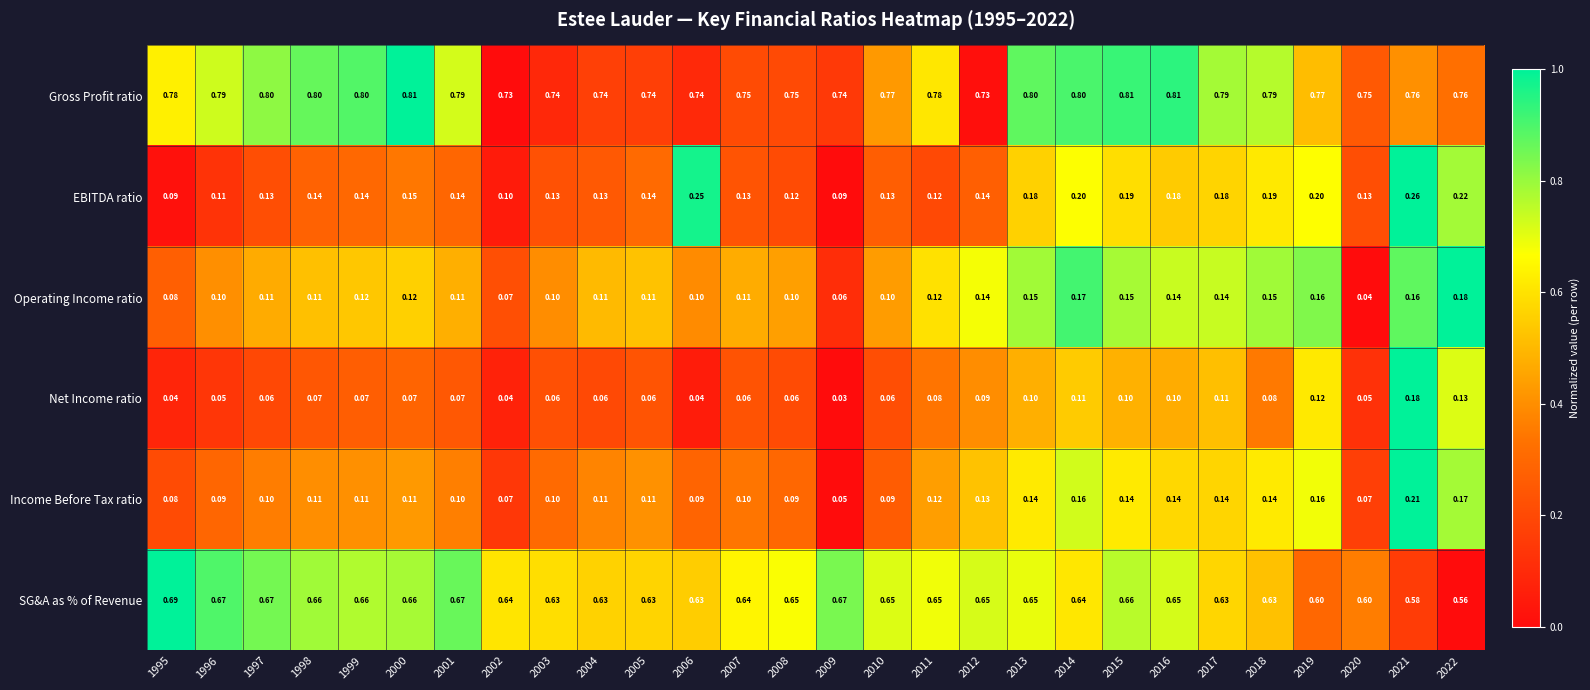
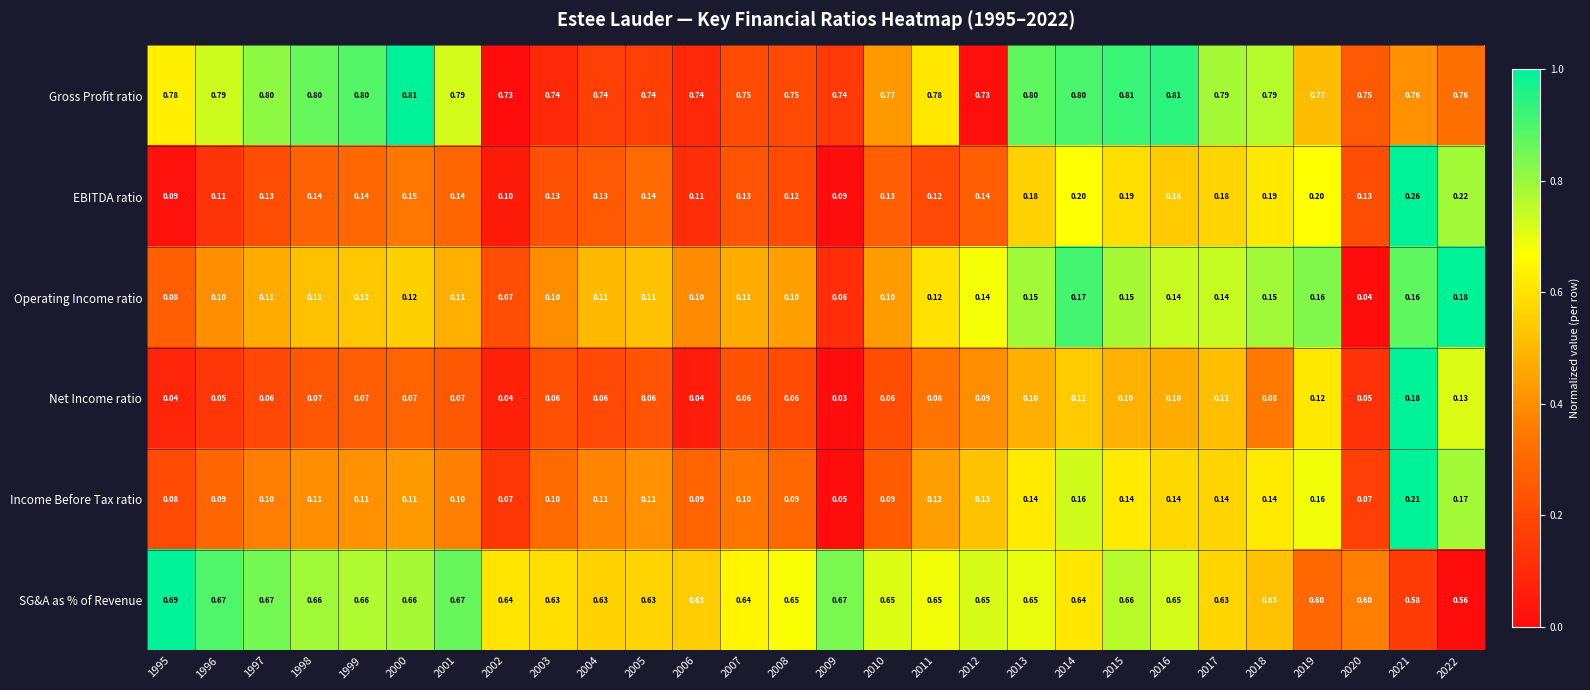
  {
    "Gross Profit ratio": {
      "1995": 0.78,
      "1996": 0.79,
      "1997": 0.80,
      "1998": 0.80,
      "1999": 0.80,
      "2000": 0.81,
      "2001": 0.79,
      "2002": 0.73,
      "2003": 0.74,
      "2004": 0.74,
      "2005": 0.74,
      "2006": 0.74,
      "2007": 0.75,
      "2008": 0.75,
      "2009": 0.74,
      "2010": 0.77,
      "2011": 0.78,
      "2012": 0.73,
      "2013": 0.80,
      "2014": 0.80,
      "2015": 0.81,
      "2016": 0.81,
      "2017": 0.79,
      "2018": 0.79,
      "2019": 0.77,
      "2020": 0.75,
      "2021": 0.76,
      "2022": 0.76
    },
    "EBITDA ratio": {
      "1995": 0.09,
      "1996": 0.11,
      "1997": 0.13,
      "1998": 0.14,
      "1999": 0.14,
      "2000": 0.15,
      "2001": 0.14,
      "2002": 0.10,
      "2003": 0.13,
      "2004": 0.13,
      "2005": 0.14,
-     "2006": 0.25,
+     "2006": 0.11,
      "2007": 0.13,
      "2008": 0.12,
      "2009": 0.09,
      "2010": 0.13,
      "2011": 0.12,
      "2012": 0.14,
      "2013": 0.18,
      "2014": 0.20,
      "2015": 0.19,
      "2016": 0.18,
      "2017": 0.18,
      "2018": 0.19,
      "2019": 0.20,
      "2020": 0.13,
      "2021": 0.26,
      "2022": 0.22
    },
    "Operating Income ratio": {
      "1995": 0.08,
      "1996": 0.10,
      "1997": 0.11,
      "1998": 0.11,
      "1999": 0.12,
      "2000": 0.12,
      "2001": 0.11,
      "2002": 0.07,
      "2003": 0.10,
      "2004": 0.11,
      "2005": 0.11,
      "2006": 0.10,
      "2007": 0.11,
      "2008": 0.10,
      "2009": 0.06,
      "2010": 0.10,
      "2011": 0.12,
      "2012": 0.14,
      "2013": 0.15,
      "2014": 0.17,
      "2015": 0.15,
      "2016": 0.14,
      "2017": 0.14,
      "2018": 0.15,
      "2019": 0.16,
      "2020": 0.04,
      "2021": 0.16,
      "2022": 0.18
    },
    "Net Income ratio": {
      "1995": 0.04,
      "1996": 0.05,
      "1997": 0.06,
      "1998": 0.07,
      "1999": 0.07,
      "2000": 0.07,
      "2001": 0.07,
      "2002": 0.04,
      "2003": 0.06,
      "2004": 0.06,
      "2005": 0.06,
      "2006": 0.04,
      "2007": 0.06,
      "2008": 0.06,
      "2009": 0.03,
      "2010": 0.06,
      "2011": 0.08,
      "2012": 0.09,
      "2013": 0.10,
      "2014": 0.11,
      "2015": 0.10,
      "2016": 0.10,
      "2017": 0.11,
      "2018": 0.08,
      "2019": 0.12,
      "2020": 0.05,
      "2021": 0.18,
      "2022": 0.13
    },
    "Income Before Tax ratio": {
      "1995": 0.08,
      "1996": 0.09,
      "1997": 0.10,
      "1998": 0.11,
      "1999": 0.11,
      "2000": 0.11,
      "2001": 0.10,
      "2002": 0.07,
      "2003": 0.10,
      "2004": 0.11,
      "2005": 0.11,
      "2006": 0.09,
      "2007": 0.10,
      "2008": 0.09,
      "2009": 0.05,
      "2010": 0.09,
      "2011": 0.12,
      "2012": 0.13,
      "2013": 0.14,
      "2014": 0.16,
      "2015": 0.14,
      "2016": 0.14,
      "2017": 0.14,
      "2018": 0.14,
      "2019": 0.16,
      "2020": 0.07,
      "2021": 0.21,
      "2022": 0.17
    },
    "SG&A as % of Revenue": {
      "1995": 0.69,
      "1996": 0.67,
      "1997": 0.67,
      "1998": 0.66,
      "1999": 0.66,
      "2000": 0.66,
      "2001": 0.67,
      "2002": 0.64,
      "2003": 0.63,
      "2004": 0.63,
      "2005": 0.63,
      "2006": 0.63,
      "2007": 0.64,
      "2008": 0.65,
      "2009": 0.67,
      "2010": 0.65,
      "2011": 0.65,
      "2012": 0.65,
      "2013": 0.65,
      "2014": 0.64,
      "2015": 0.66,
      "2016": 0.65,
      "2017": 0.63,
      "2018": 0.63,
      "2019": 0.60,
      "2020": 0.60,
      "2021": 0.58,
      "2022": 0.56
    }
  }
